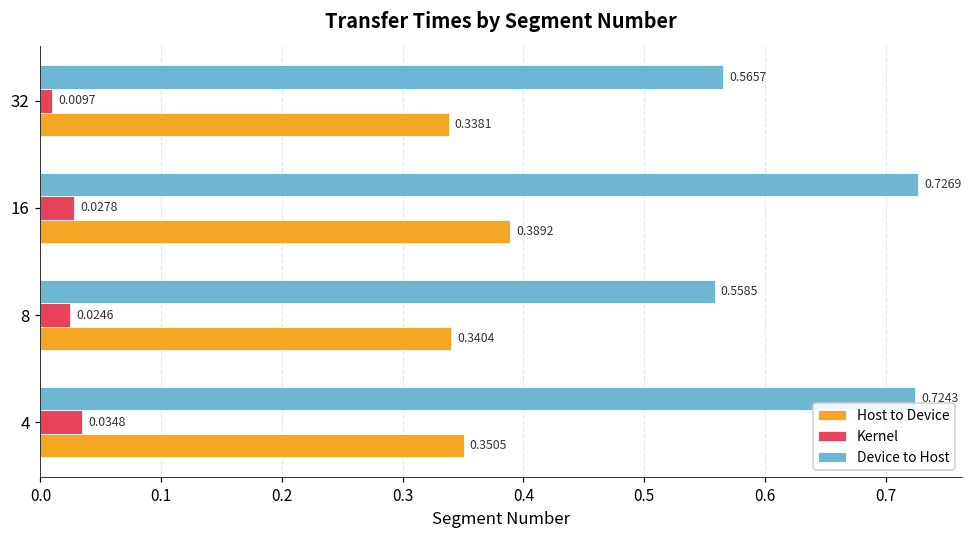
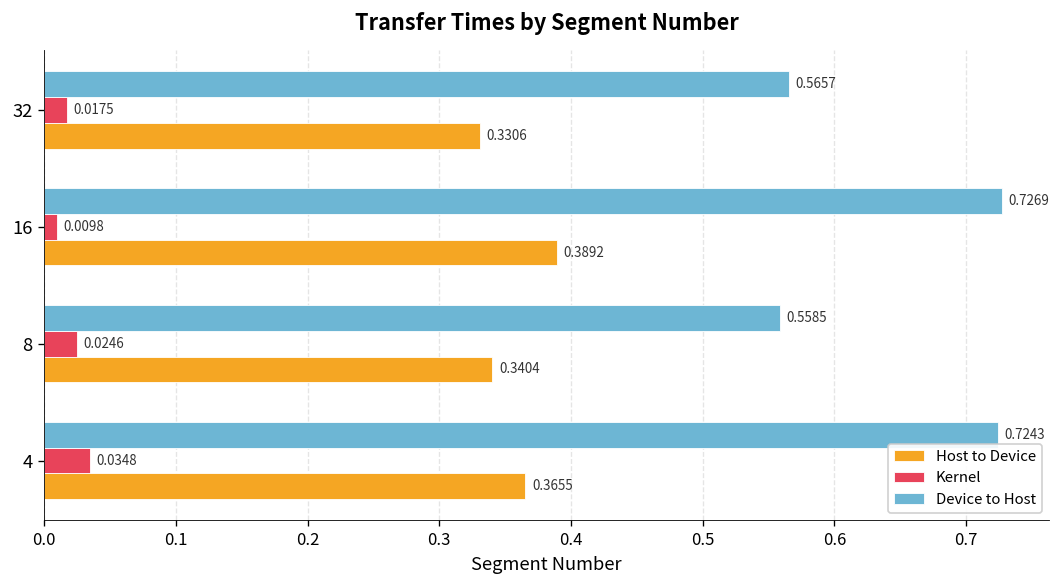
  {
    "Host to Device": {
-     "32": 0.3381,
+     "32": 0.3306,
      "16": 0.3892,
      "8": 0.3404,
-     "4": 0.3505
+     "4": 0.3655
    },
    "Kernel": {
-     "32": 0.0097,
-     "16": 0.0278,
+     "32": 0.0175,
+     "16": 0.0098,
      "8": 0.0246,
      "4": 0.0348
    },
    "Device to Host": {
      "32": 0.5657,
      "16": 0.7269,
      "8": 0.5585
    }
  }
